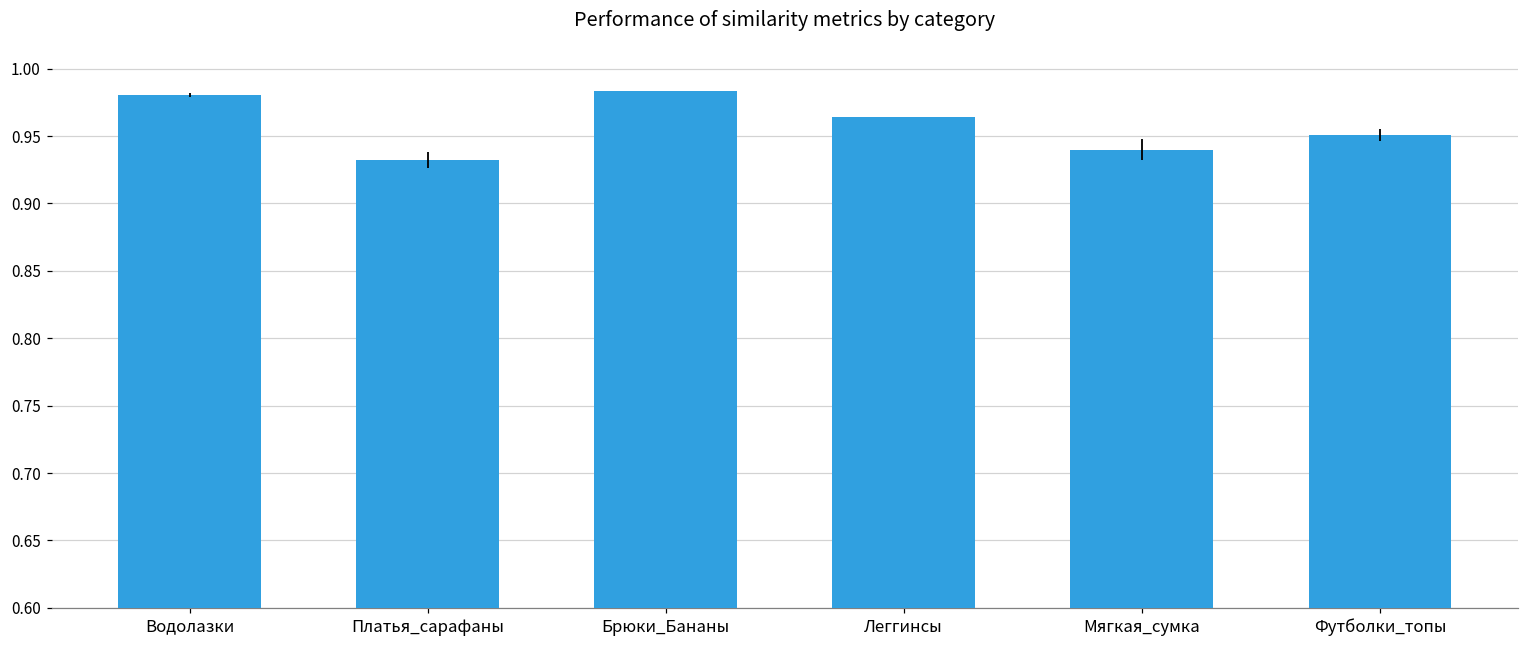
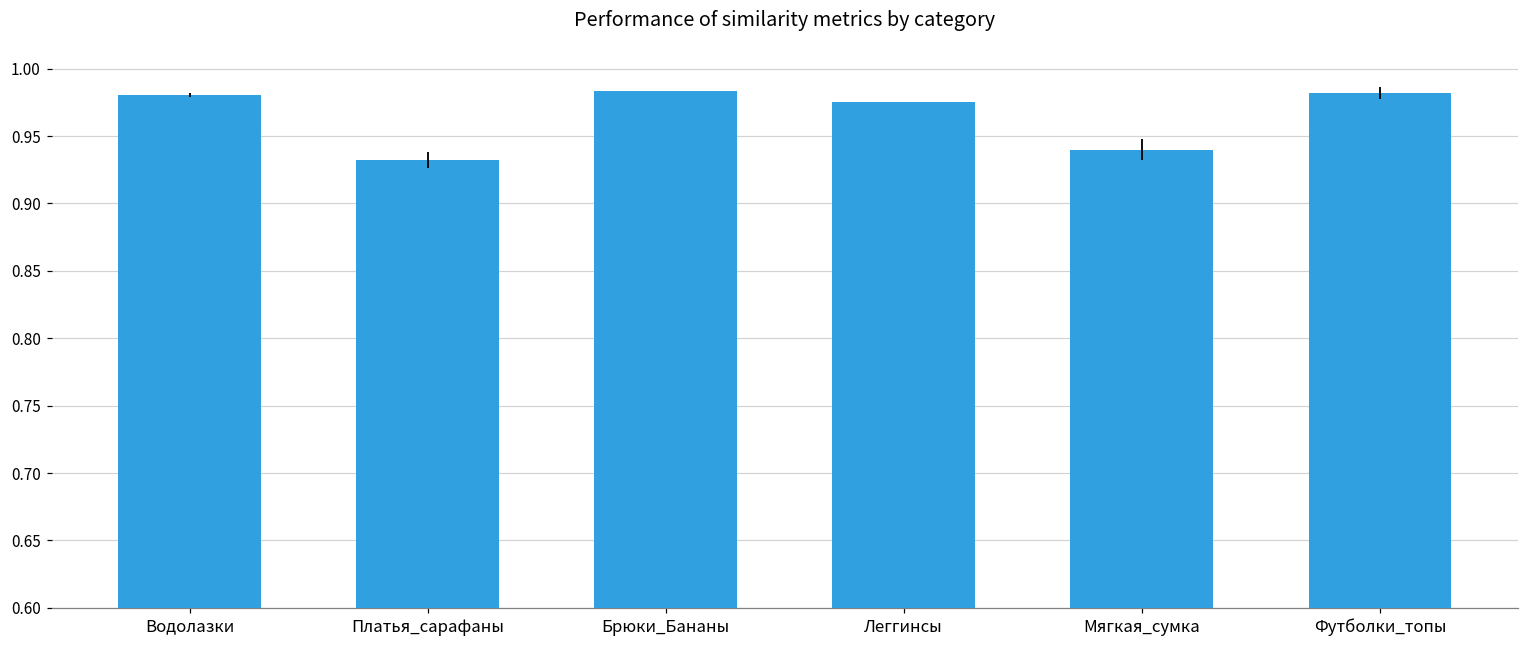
  {
    "Водолазки": 0.981,
    "Платья_сарафаны": 0.932,
    "Брюки_Бананы": 0.983,
-   "Леггинсы": 0.964,
+   "Леггинсы": 0.975,
    "Мягкая_сумка": 0.940,
-   "Футболки_топы": 0.951
+   "Футболки_топы": 0.982
  }
